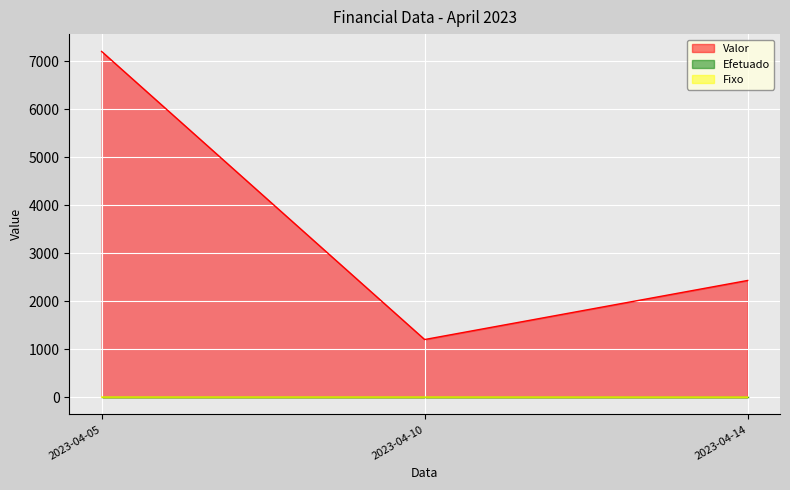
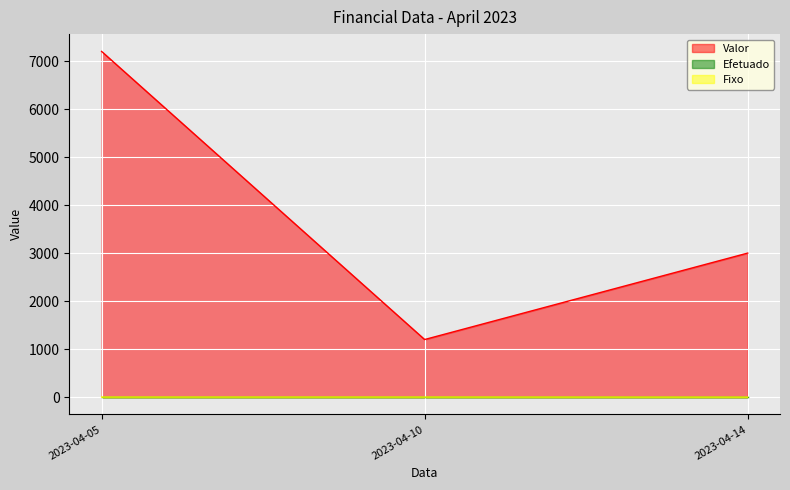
  {
    "Valor": {
      "2023-04-05": 7200,
      "2023-04-10": 1200,
-     "2023-04-14": 2400
+     "2023-04-14": 3000
    },
    "Fixo": {
      "2023-04-05": 0,
      "2023-04-10": 0,
      "2023-04-14": 0
    }
  }
